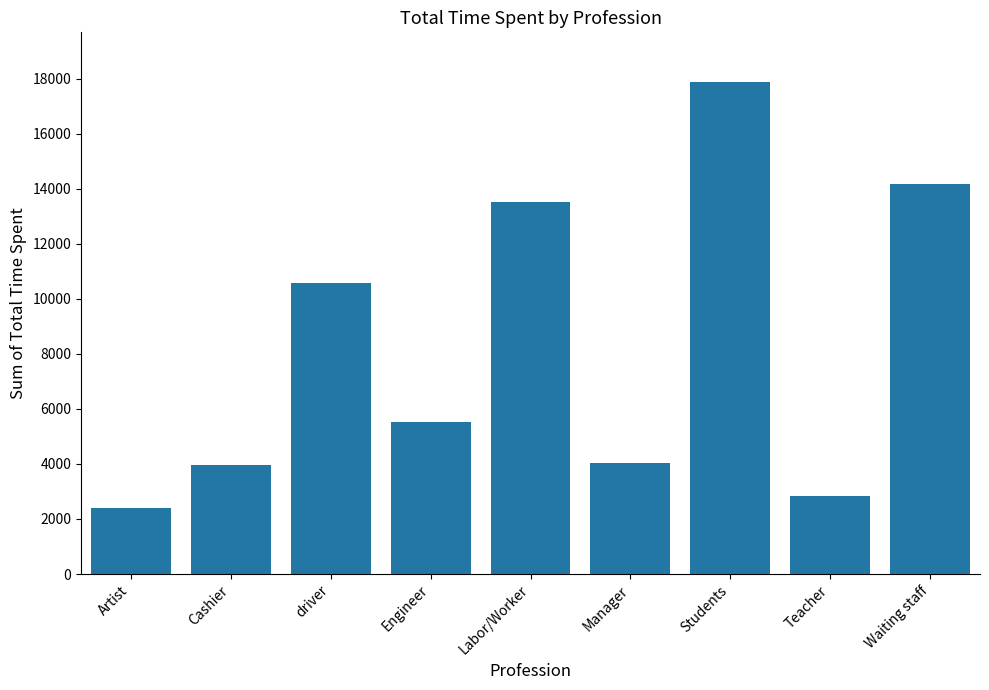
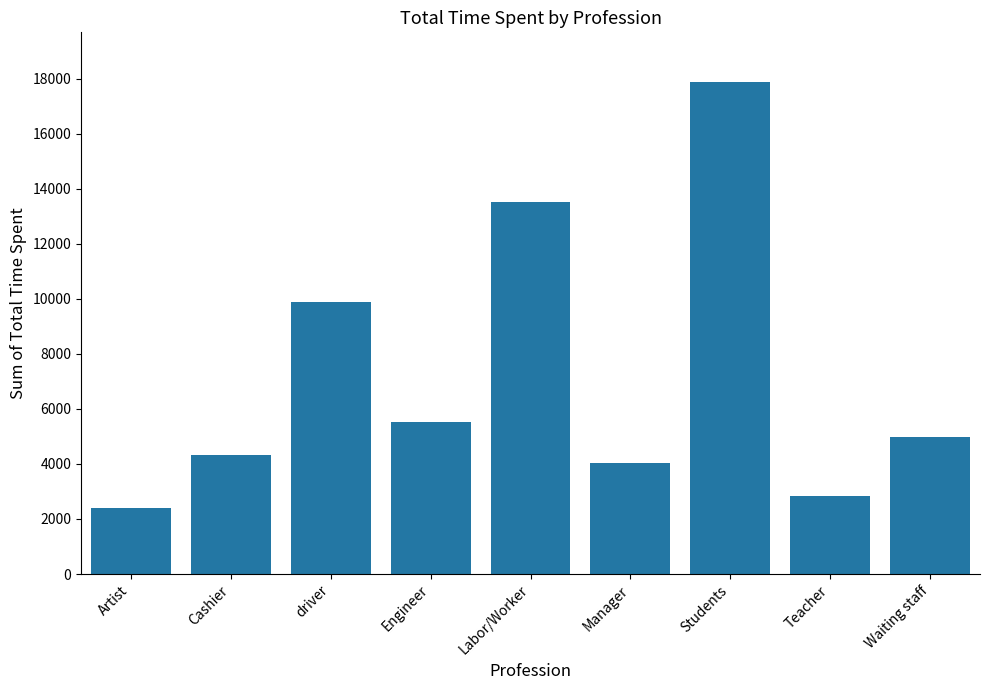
  {
    "Artist": 2400,
-   "Cashier": 4000,
-   "driver": 10600,
+   "Cashier": 4300,
+   "driver": 9900,
    "Engineer": 5500,
    "Labor/Worker": 13500,
    "Manager": 4100,
    "Students": 17900,
    "Teacher": 2800,
-   "Waiting staff": 14200
+   "Waiting staff": 5000
  }
